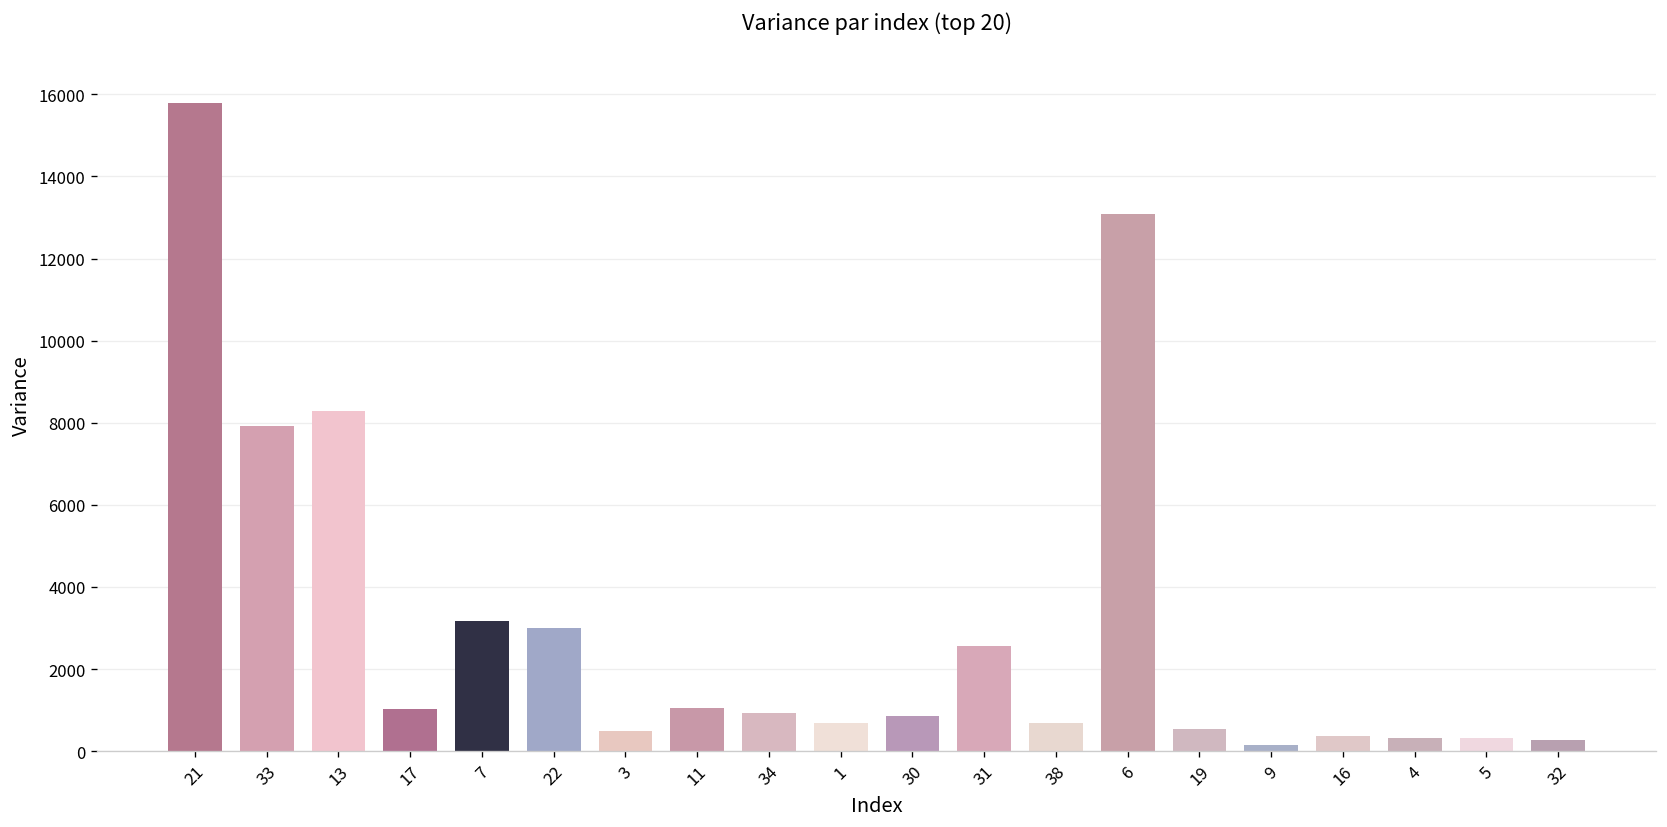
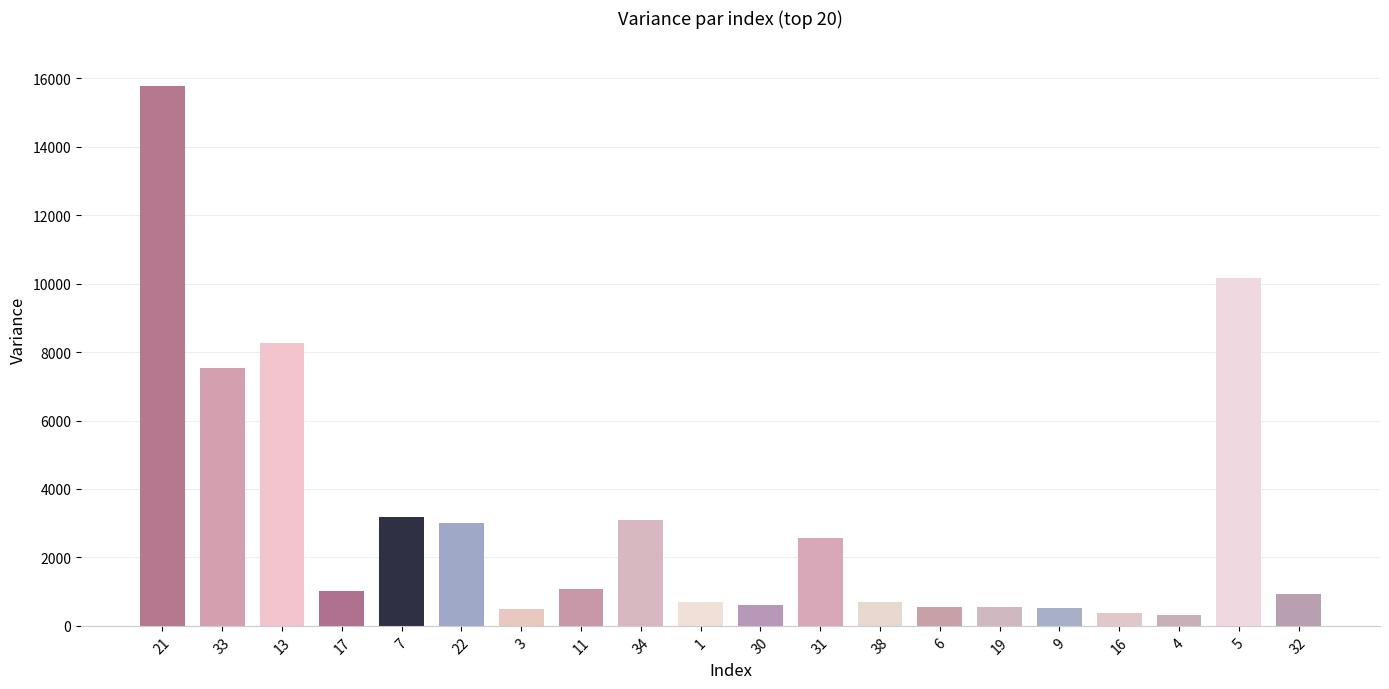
  {
    "21": 15800,
-   "33": 7900,
+   "33": 7500,
    "13": 8300,
    "17": 1000,
    "7": 3200,
    "22": 3000,
    "3": 500,
    "11": 1100,
-   "34": 900,
+   "34": 3100,
    "1": 700,
-   "30": 900,
+   "30": 600,
    "31": 2600,
    "38": 700,
-   "6": 13100,
+   "6": 600,
    "19": 500,
-   "9": 200,
+   "9": 500,
    "16": 400,
    "4": 300,
-   "5": 300,
-   "32": 300
+   "5": 10200,
+   "32": 900
  }
